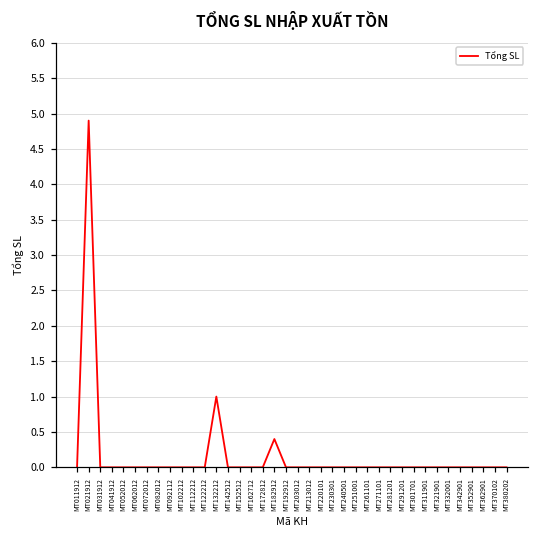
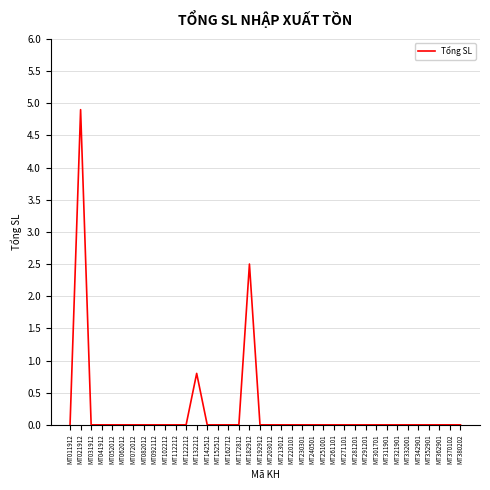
  {
    "MT011912": 0.0,
    "MT021912": 4.9,
    "MT031912": 0.0,
    "MT041912": 0.0,
    "MT052012": 0.0,
    "MT062012": 0.0,
    "MT072012": 0.0,
    "MT082012": 0.0,
    "MT092112": 0.0,
    "MT102212": 0.0,
    "MT112212": 0.0,
    "MT122212": 0.0,
-   "MT132212": 1.0,
+   "MT132212": 0.8,
    "MT142512": 0.0,
    "MT152512": 0.0,
    "MT162712": 0.0,
    "MT172812": 0.0,
-   "MT182912": 0.4,
+   "MT182912": 2.5,
    "MT192912": 0.0,
    "MT203012": 0.0,
    "MT213012": 0.0,
    "MT220101": 0.0,
    "MT230301": 0.0,
    "MT240501": 0.0,
    "MT251001": 0.0,
    "MT261101": 0.0,
    "MT271101": 0.0,
    "MT281201": 0.0,
    "MT291201": 0.0,
    "MT301701": 0.0,
    "MT311901": 0.0,
    "MT321901": 0.0,
    "MT332001": 0.0,
    "MT342901": 0.0,
    "MT352901": 0.0,
    "MT362901": 0.0,
    "MT370102": 0.0,
    "MT380202": 0.0
  }
